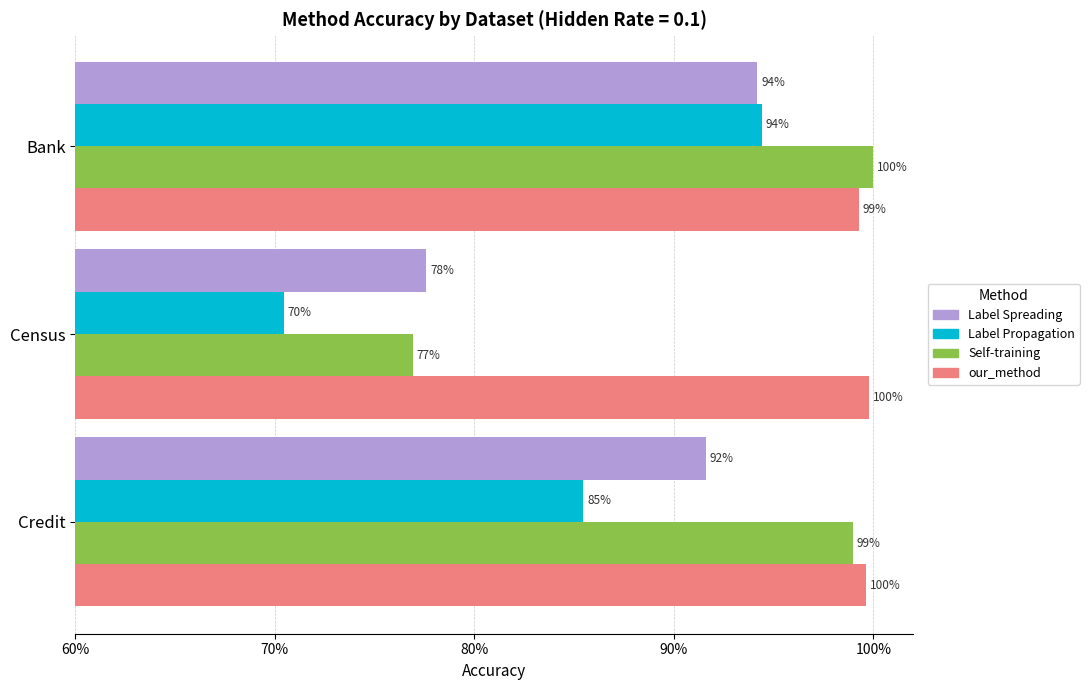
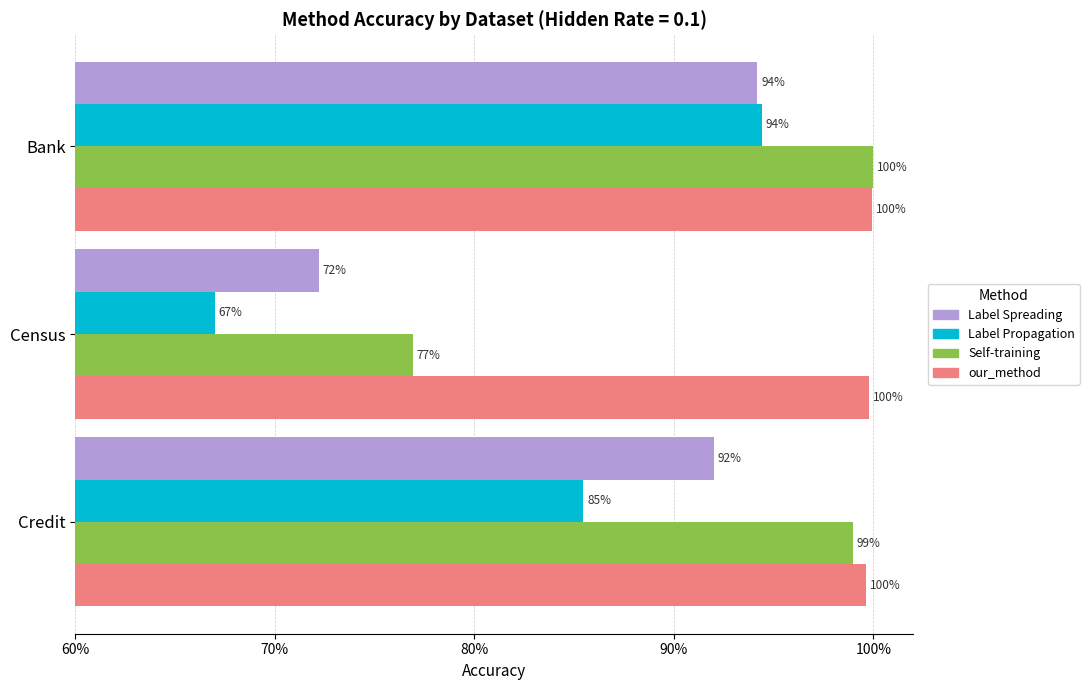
  {
    "Label Spreading": {
      "Bank": "94%",
-     "Census": "78%",
-     "Credit": "91.6%"
+     "Census": "72%",
+     "Credit": "92.0%"
    },
    "Label Propagation": {
      "Bank": "94%",
-     "Census": "70%",
+     "Census": "67%",
      "Credit": "85%"
    },
    "Self-training": {
      "Bank": "100%",
      "Census": "77%",
      "Credit": "99%"
    },
    "our_method": {
-     "Bank": "99%",
+     "Bank": "100%",
      "Census": "100%",
      "Credit": "100%"
    }
  }
